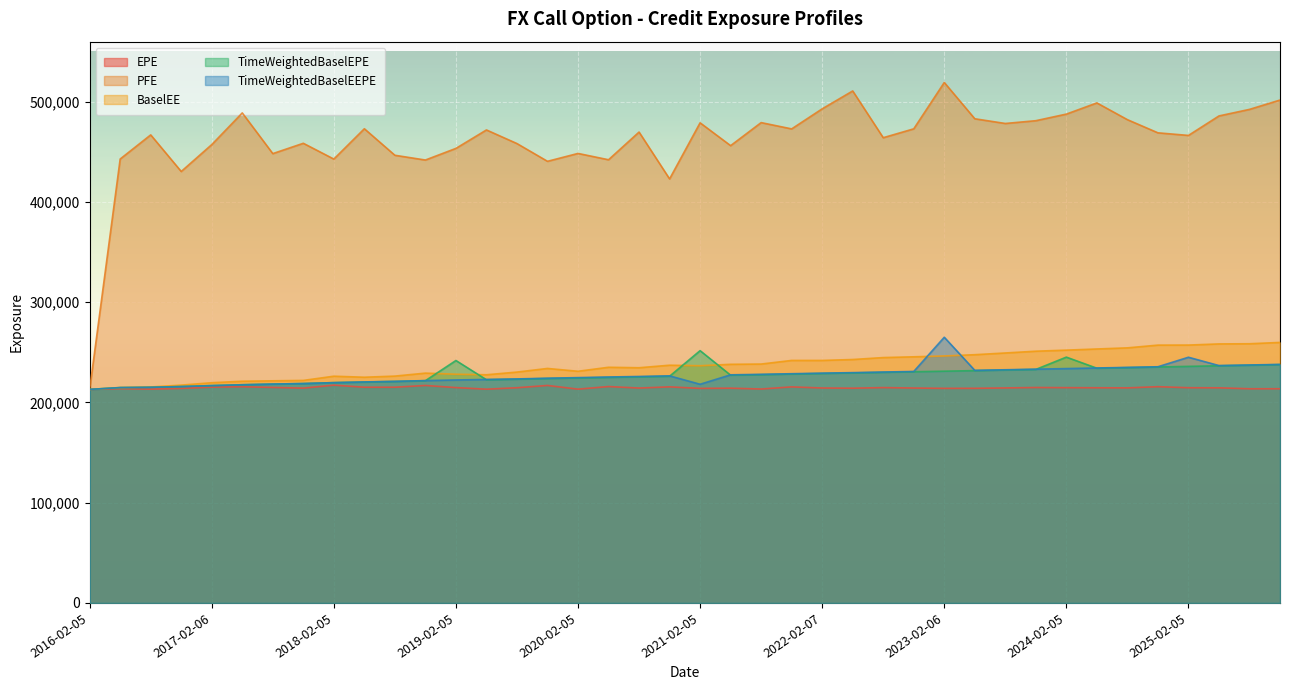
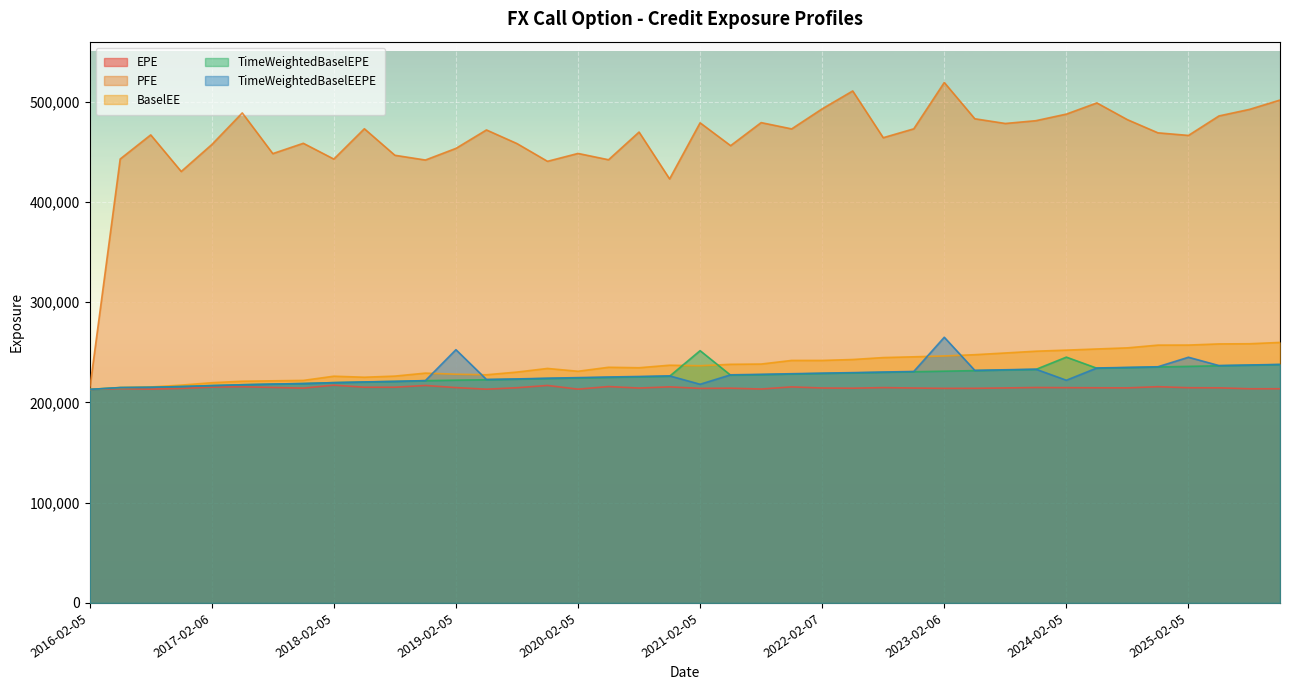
  {
    "TimeWeightedBaselEPE": {
-     "2019-02-05": "242,000",
+     "2019-02-05": "222,000",
      "2021-02-05": "252,000",
      "2023-02-06": "231,000",
      "2024-02-05": "245,000",
      "2025-02-05": "236,000"
    },
    "TimeWeightedBaselEEPE": {
-     "2019-02-05": "222,000",
+     "2019-02-05": "253,000",
      "2021-02-05": "218,000",
      "2023-02-06": "265,000",
-     "2024-02-05": "234,000",
+     "2024-02-05": "222,000",
      "2025-02-05": "245,000"
    }
  }
